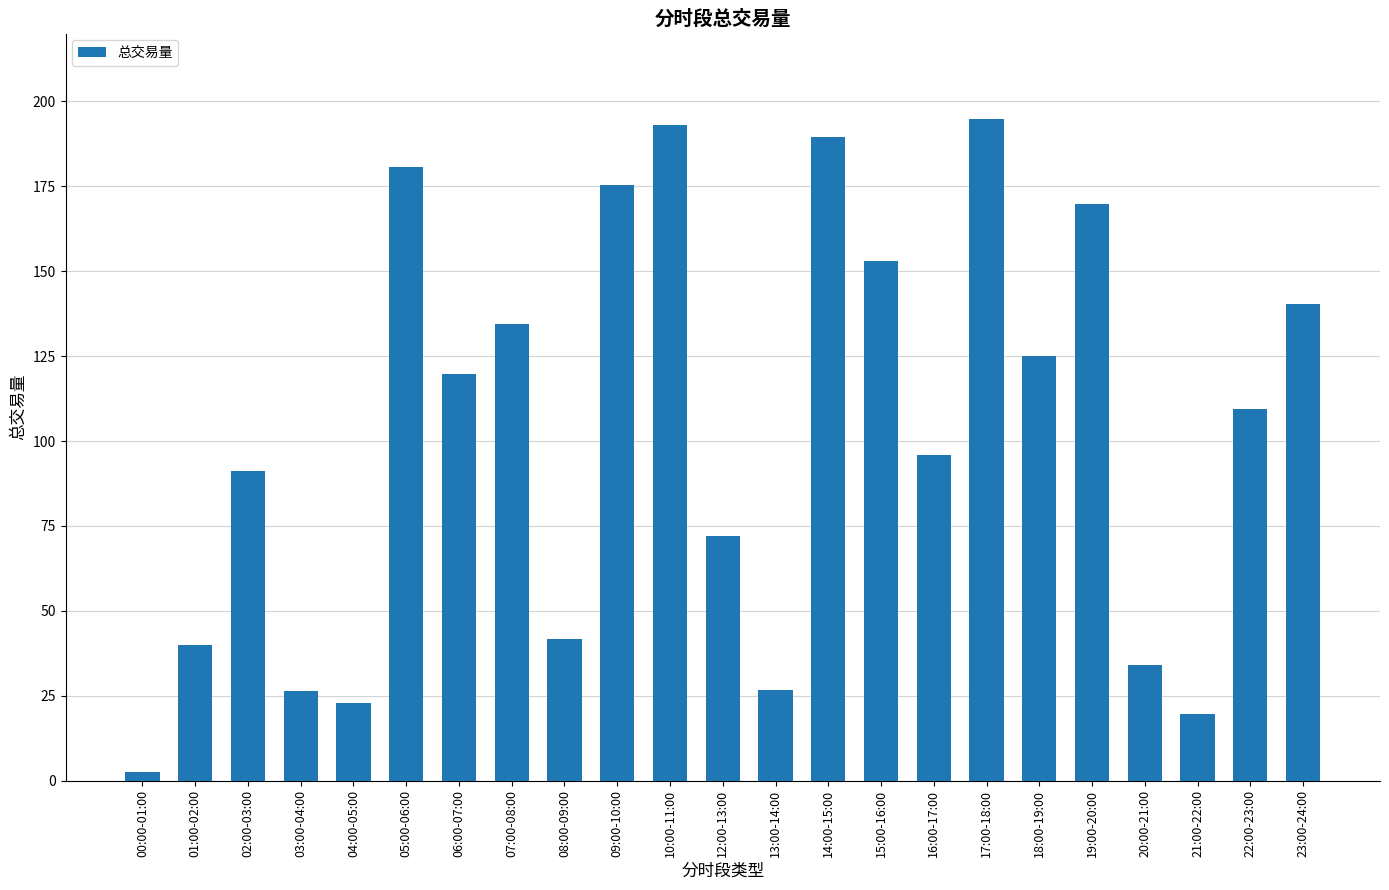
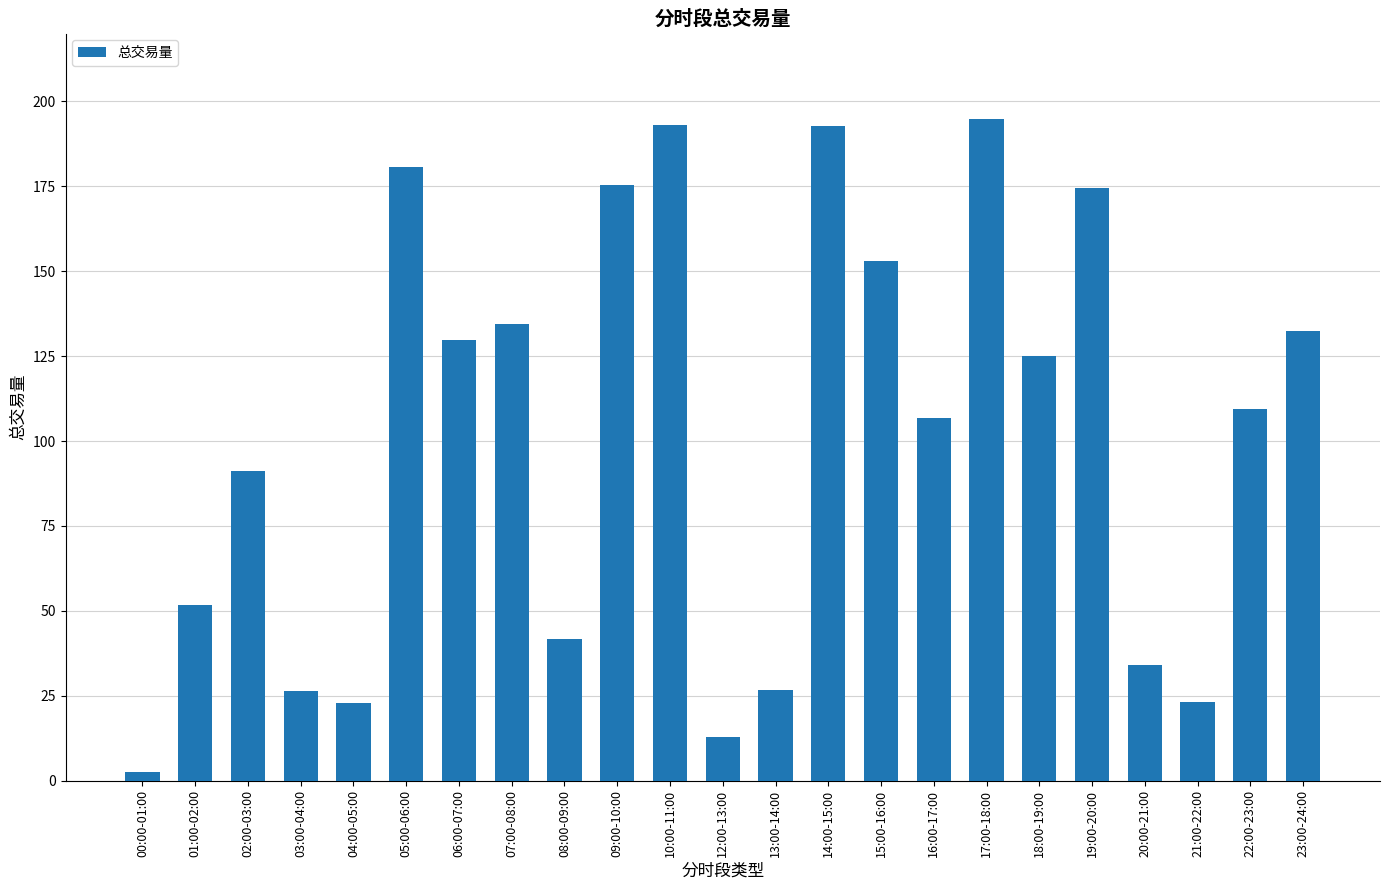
  {
    "00:00-01:00": 3,
-   "01:00-02:00": 40,
+   "01:00-02:00": 52,
    "02:00-03:00": 91,
    "03:00-04:00": 26,
    "04:00-05:00": 23,
    "05:00-06:00": 181,
-   "06:00-07:00": 120,
+   "06:00-07:00": 130,
    "07:00-08:00": 135,
    "08:00-09:00": 42,
    "09:00-10:00": 175,
    "10:00-11:00": 193,
-   "12:00-13:00": 72,
+   "12:00-13:00": 13,
    "13:00-14:00": 27,
-   "14:00-15:00": 189,
+   "14:00-15:00": 193,
    "15:00-16:00": 153,
-   "16:00-17:00": 96,
+   "16:00-17:00": 107,
    "17:00-18:00": 195,
    "18:00-19:00": 125,
-   "19:00-20:00": 170,
+   "19:00-20:00": 175,
    "20:00-21:00": 34,
-   "21:00-22:00": 20,
+   "21:00-22:00": 23,
    "22:00-23:00": 109,
-   "23:00-24:00": 140
+   "23:00-24:00": 132
  }
